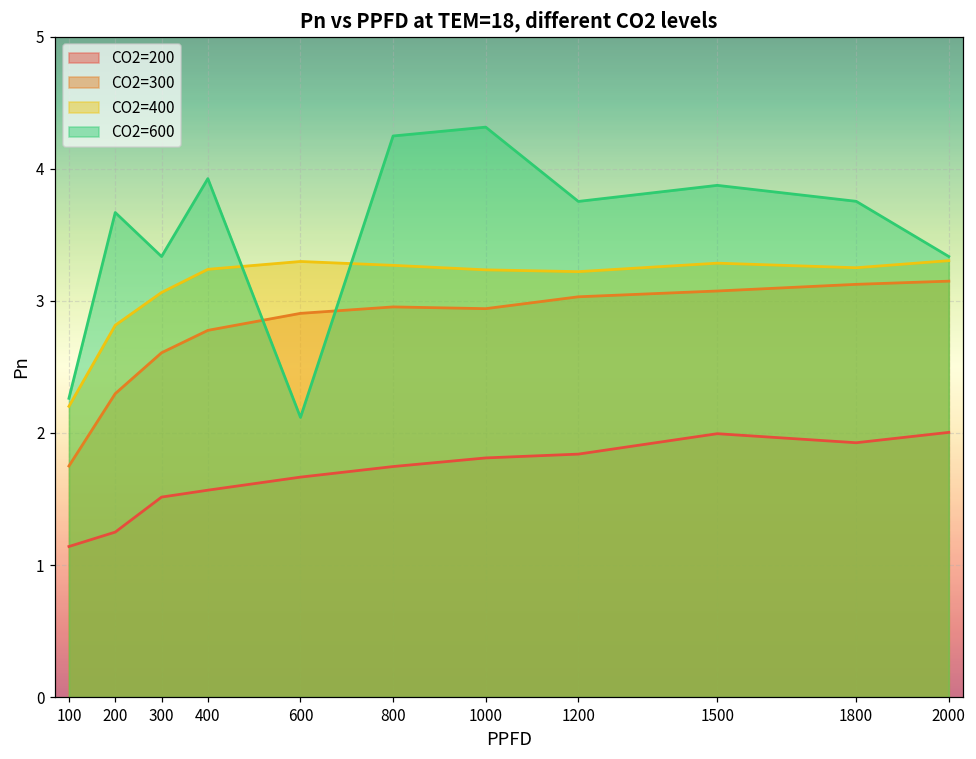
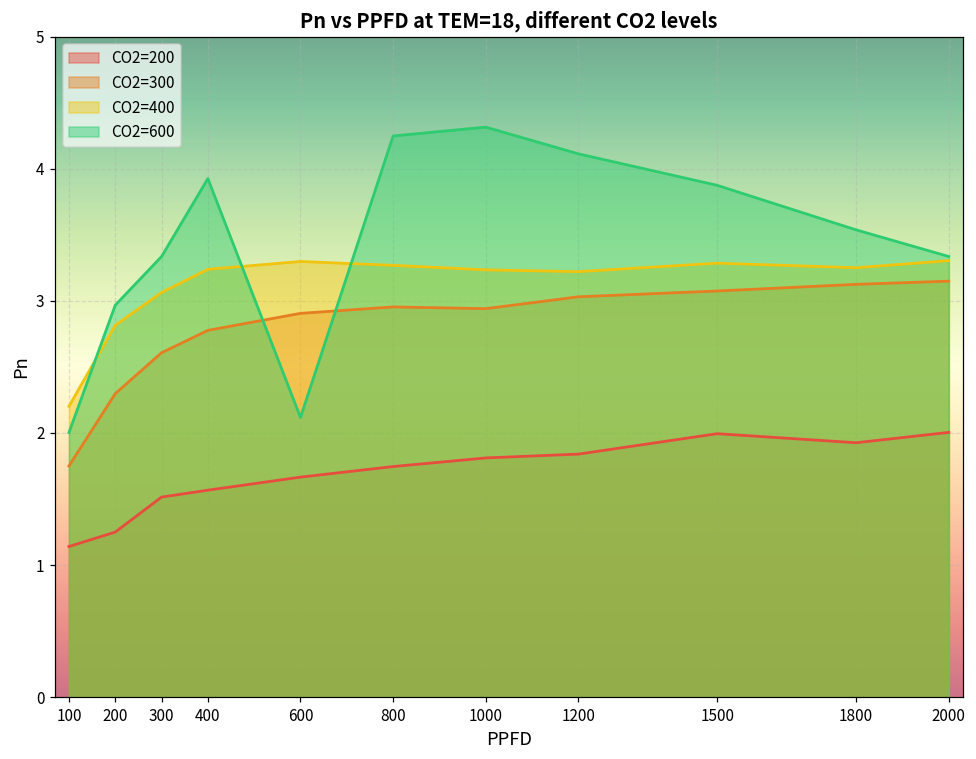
  {
    "CO2=600": {
-     "100": 2.26,
-     "200": 3.67,
+     "100": 2.00,
+     "200": 2.97,
      "300": 3.34,
      "400": 3.93,
      "600": 2.12,
      "800": 4.25,
      "1000": 4.32,
-     "1200": 3.75,
+     "1200": 4.11,
      "1500": 3.87,
-     "1800": 3.75,
+     "1800": 3.54,
      "2000": 3.34
    }
  }
